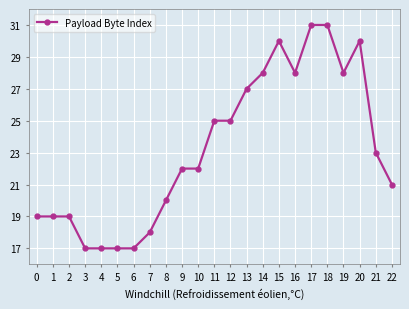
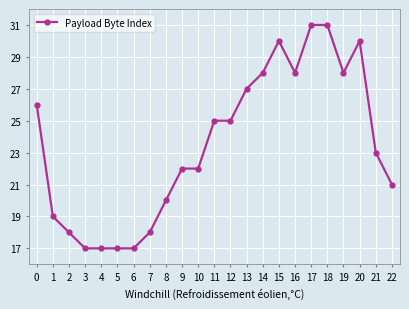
  {
-   "0": 19,
+   "0": 26,
    "1": 19,
-   "2": 19,
+   "2": 18,
    "3": 17,
    "4": 17,
    "5": 17,
    "6": 17,
    "7": 18,
    "8": 20,
    "9": 22,
    "10": 22,
    "11": 25,
    "12": 25,
    "13": 27,
    "14": 28,
    "15": 30,
    "16": 28,
    "17": 31,
    "18": 31,
    "19": 28,
    "20": 30,
    "21": 23,
    "22": 21
  }
